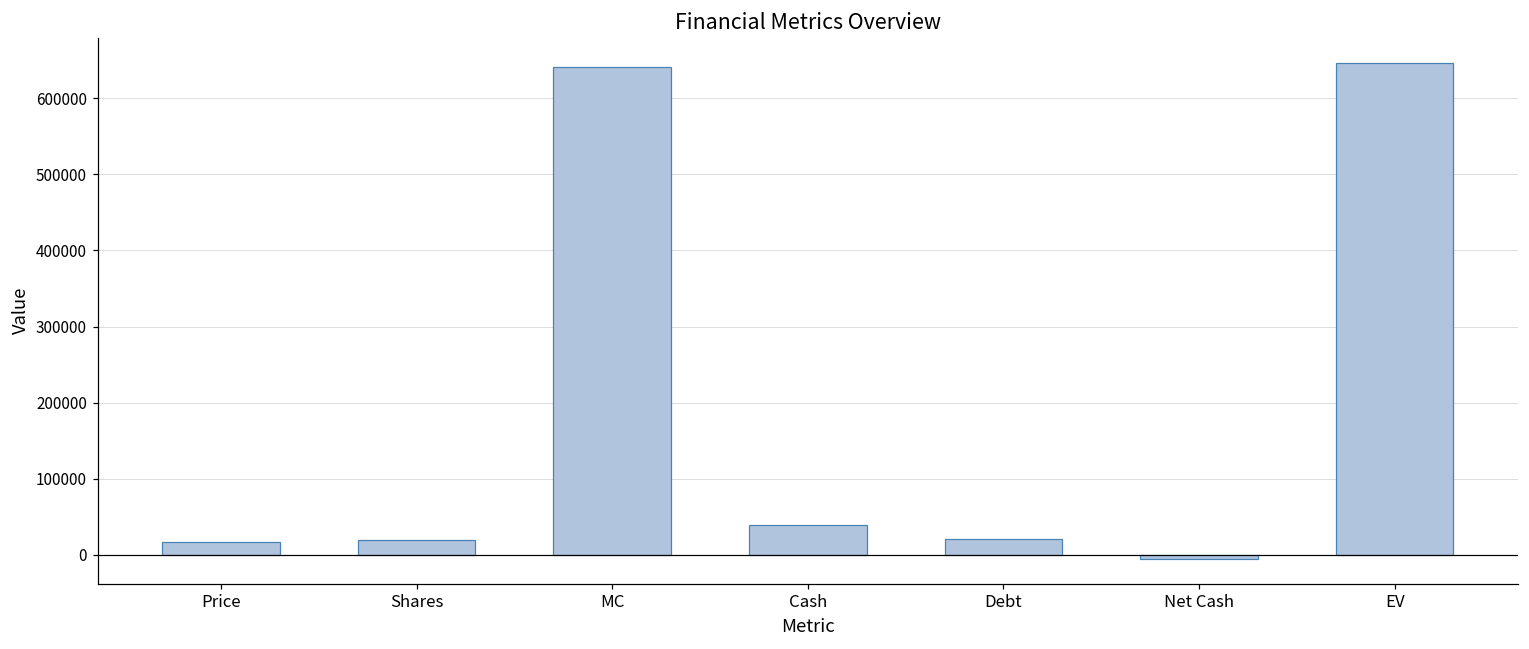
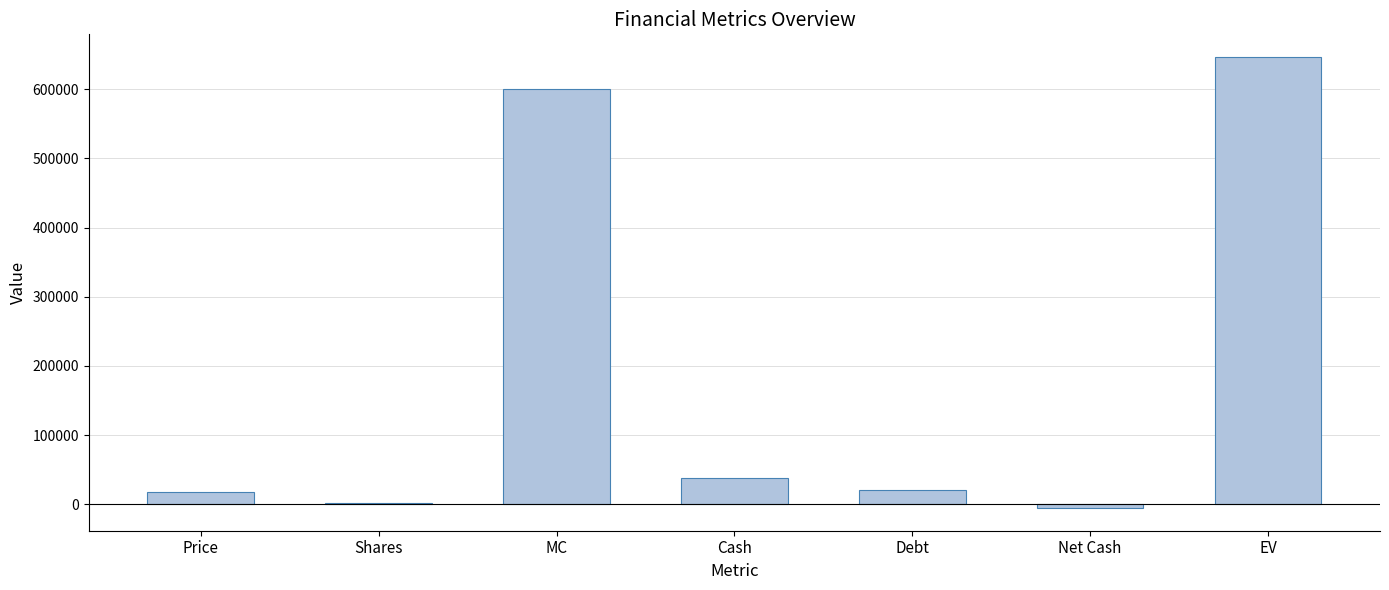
  {
    "Price": 20000,
-   "Shares": 20000,
-   "MC": 640000,
+   "Shares": 0,
+   "MC": 600000,
    "Cash": 40000,
    "Debt": 20000,
    "Net Cash": -10000,
    "EV": 650000
  }
